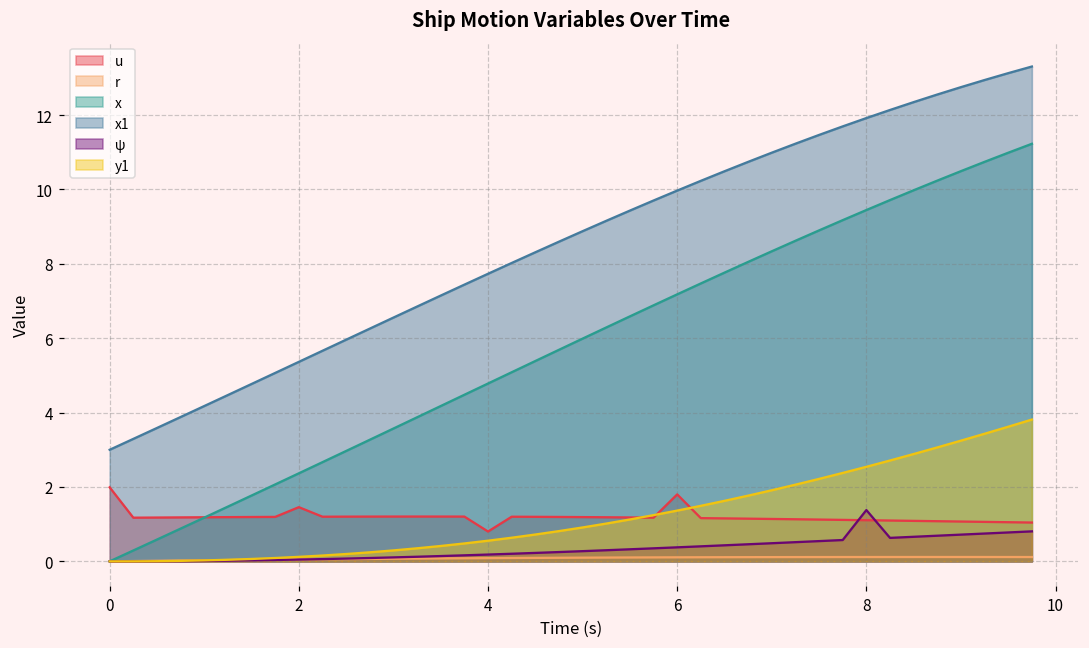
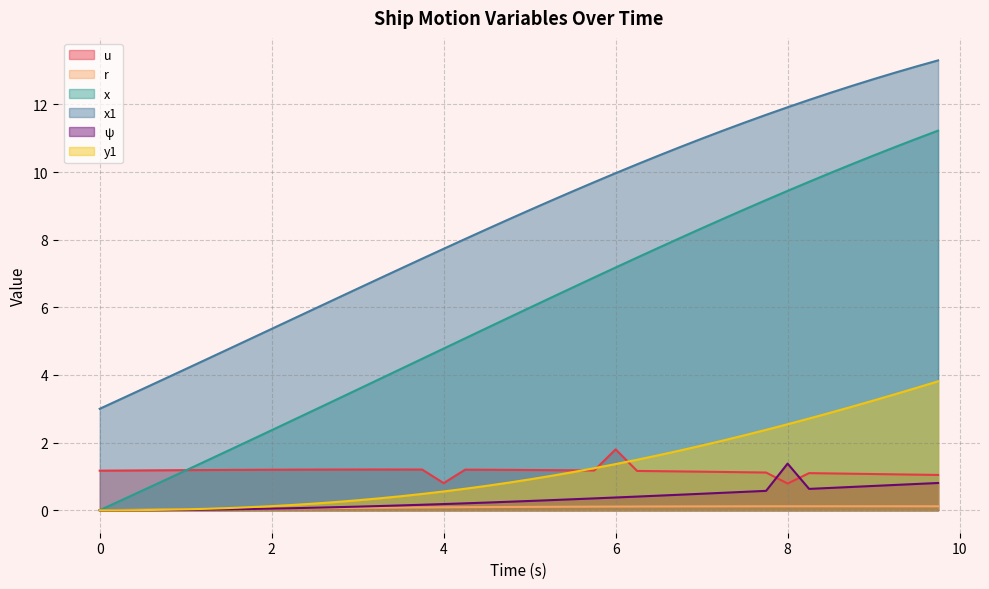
  {
    "u": {
-     "0": 2.0,
-     "2": 1.5,
+     "0": 1.2,
+     "2": 1.2,
      "4": 0.8,
      "6": 1.8,
-     "8": 1.1
+     "8": 0.8
    },
    "ψ": {
      "4": 0.2,
      "6": 0.4,
      "8": 1.4
    }
  }
